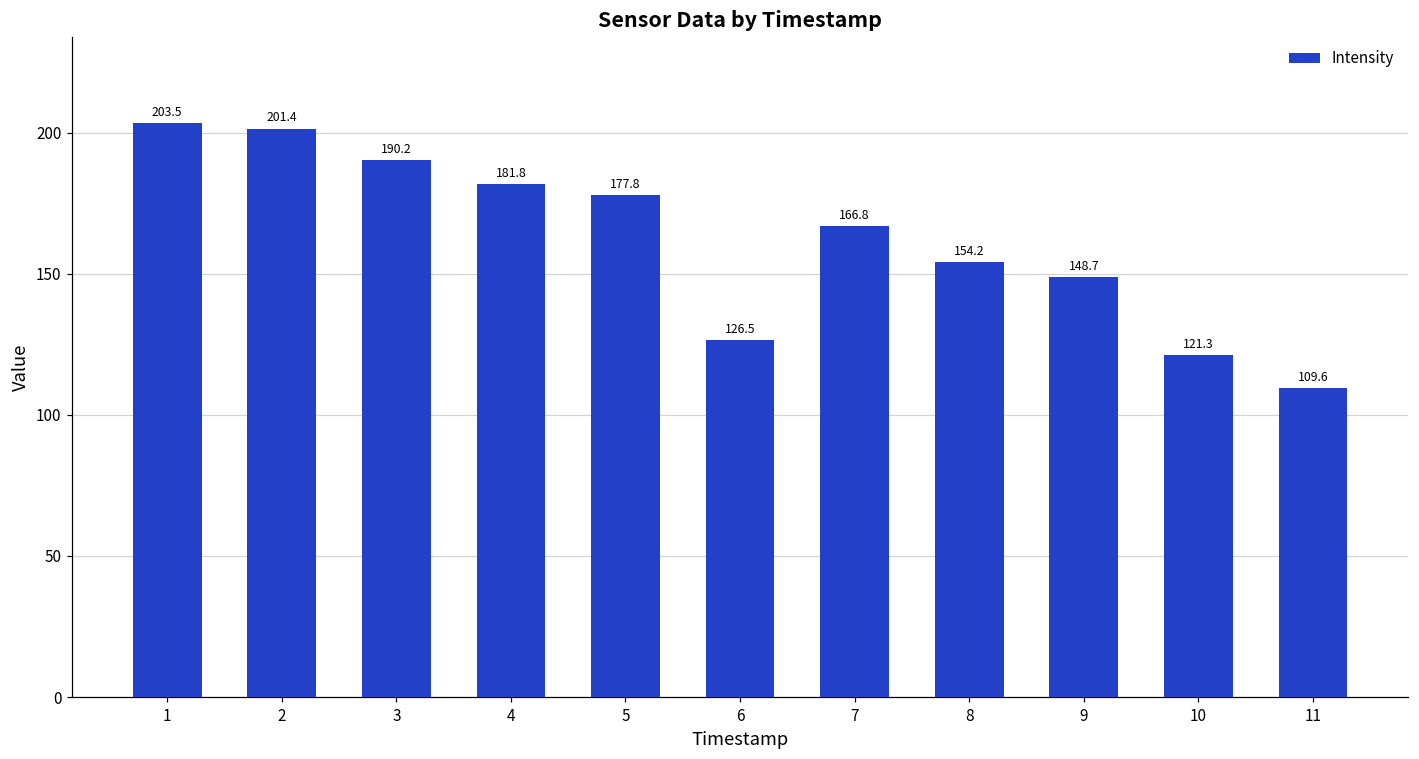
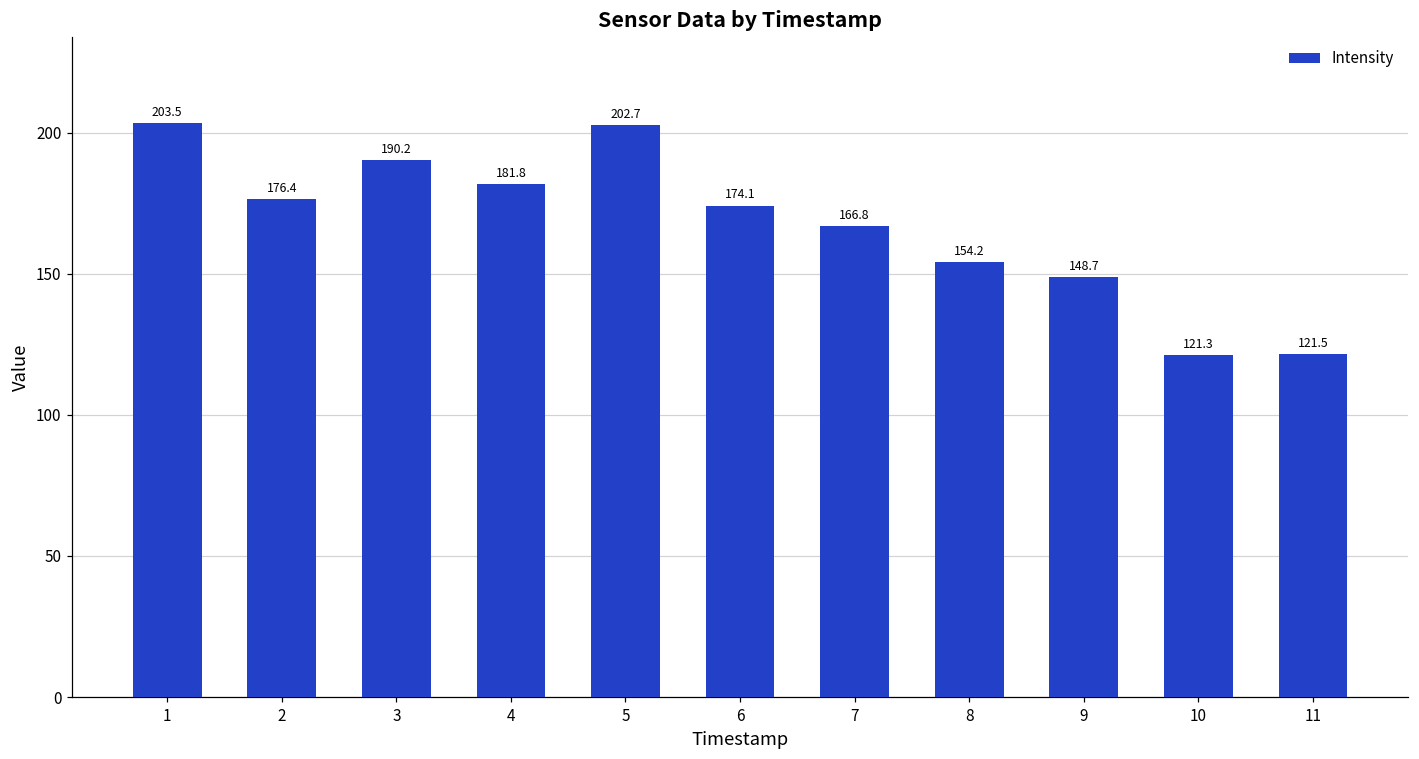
  {
    "1": 203.5,
-   "2": 201.4,
+   "2": 176.4,
    "3": 190.2,
    "4": 181.8,
-   "5": 177.8,
-   "6": 126.5,
+   "5": 202.7,
+   "6": 174.1,
    "7": 166.8,
    "8": 154.2,
    "9": 148.7,
    "10": 121.3,
-   "11": 109.6
+   "11": 121.5
  }
